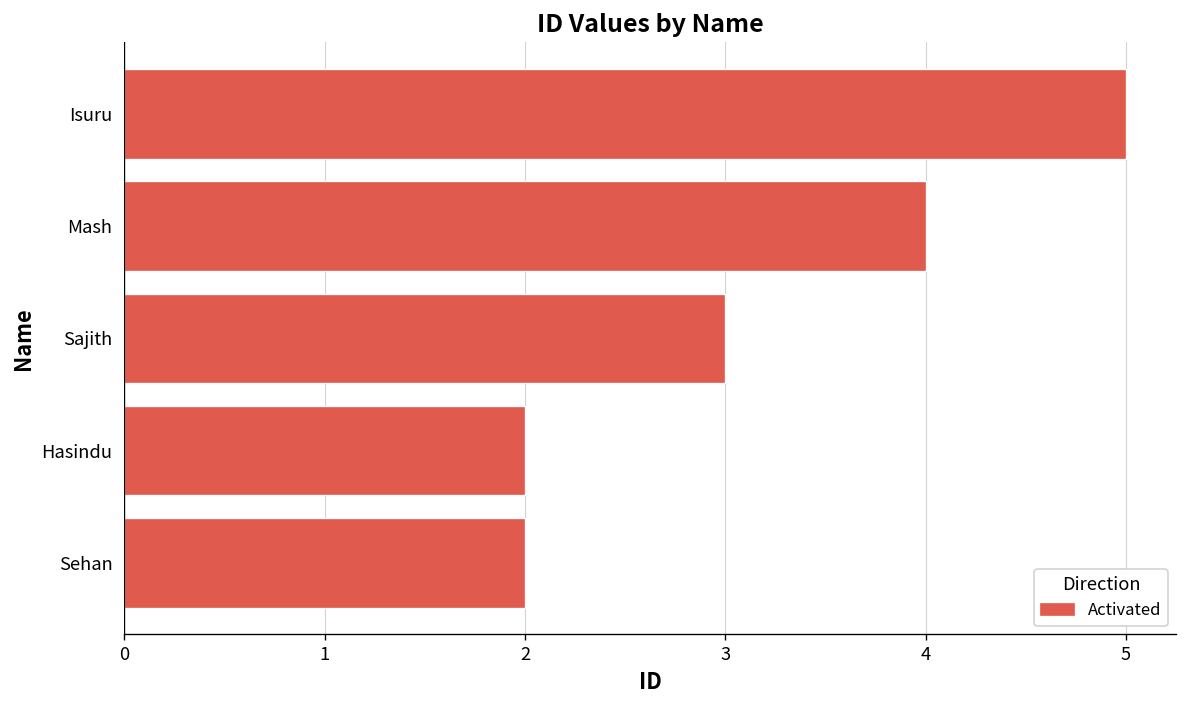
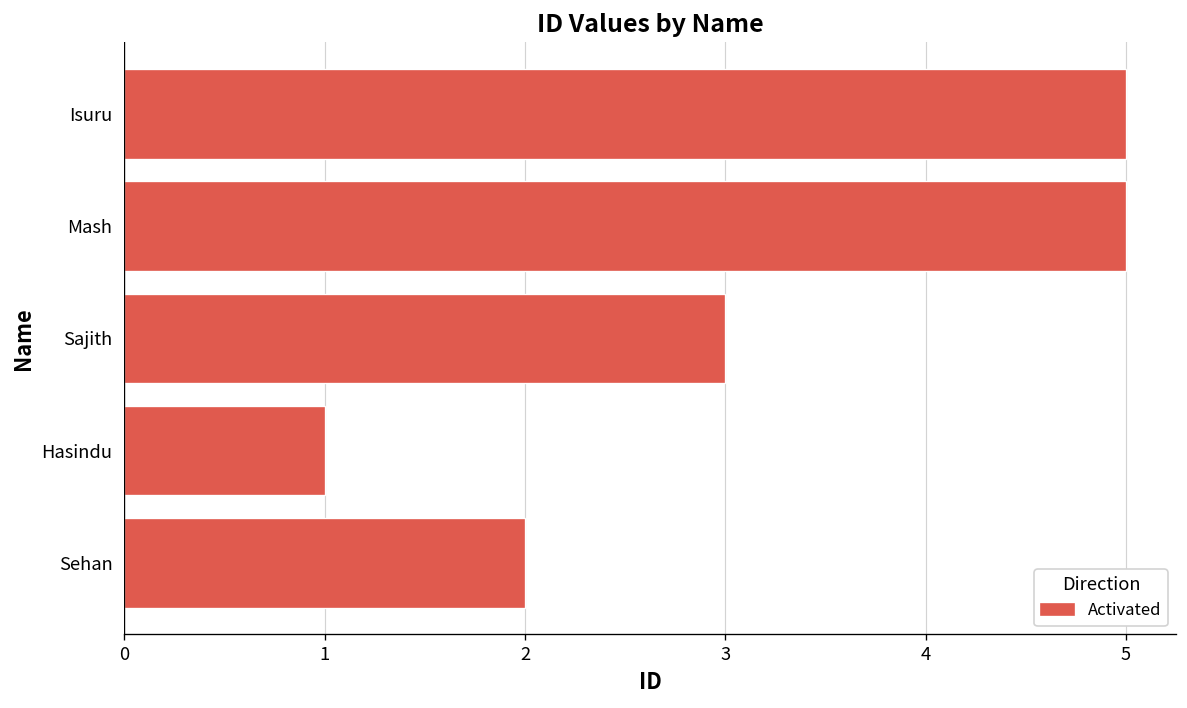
  {
    "Isuru": 5,
-   "Mash": 4,
+   "Mash": 5,
    "Sajith": 3,
-   "Hasindu": 2,
+   "Hasindu": 1,
    "Sehan": 2
  }
